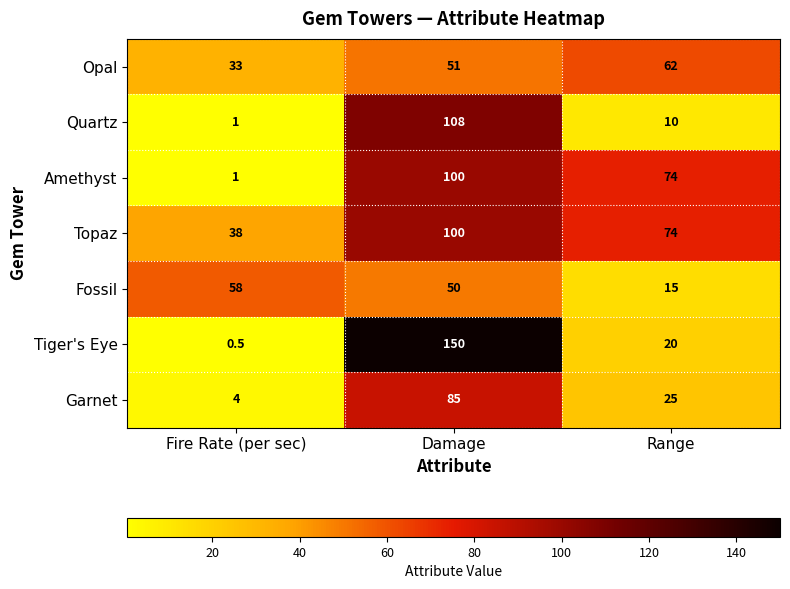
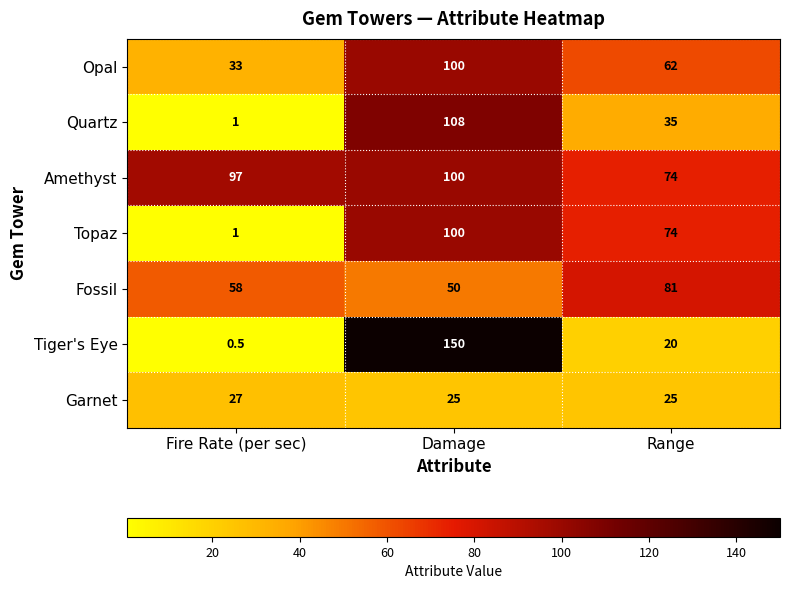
  {
    "Opal": {
      "Fire Rate (per sec)": 33,
-     "Damage": 51,
+     "Damage": 100,
      "Range": 62
    },
    "Quartz": {
      "Fire Rate (per sec)": 1,
      "Damage": 108,
-     "Range": 10
+     "Range": 35
    },
    "Amethyst": {
-     "Fire Rate (per sec)": 1,
+     "Fire Rate (per sec)": 97,
      "Damage": 100,
      "Range": 74
    },
    "Topaz": {
-     "Fire Rate (per sec)": 38,
+     "Fire Rate (per sec)": 1,
      "Damage": 100,
      "Range": 74
    },
    "Fossil": {
      "Fire Rate (per sec)": 58,
      "Damage": 50,
-     "Range": 15
+     "Range": 81
    },
    "Tiger's Eye": {
      "Fire Rate (per sec)": 0.5,
      "Damage": 150,
      "Range": 20
    },
    "Garnet": {
-     "Fire Rate (per sec)": 4,
-     "Damage": 85,
+     "Fire Rate (per sec)": 27,
+     "Damage": 25,
      "Range": 25
    }
  }
